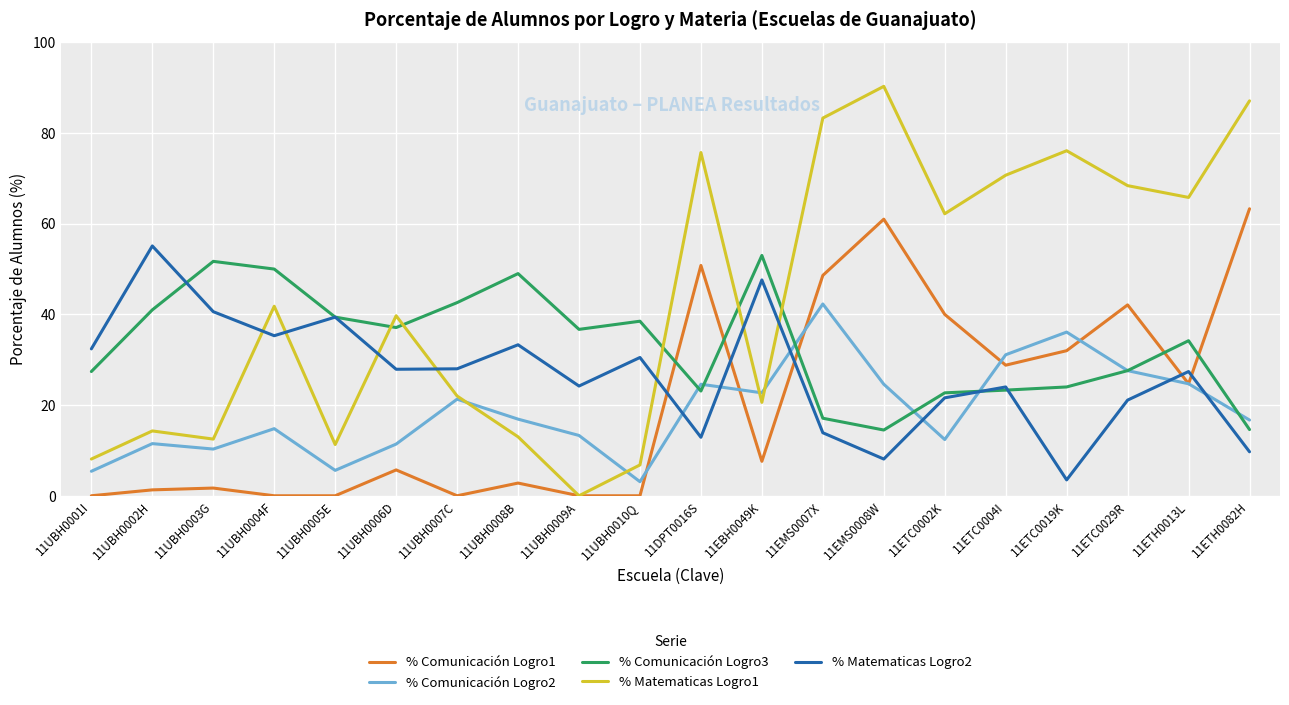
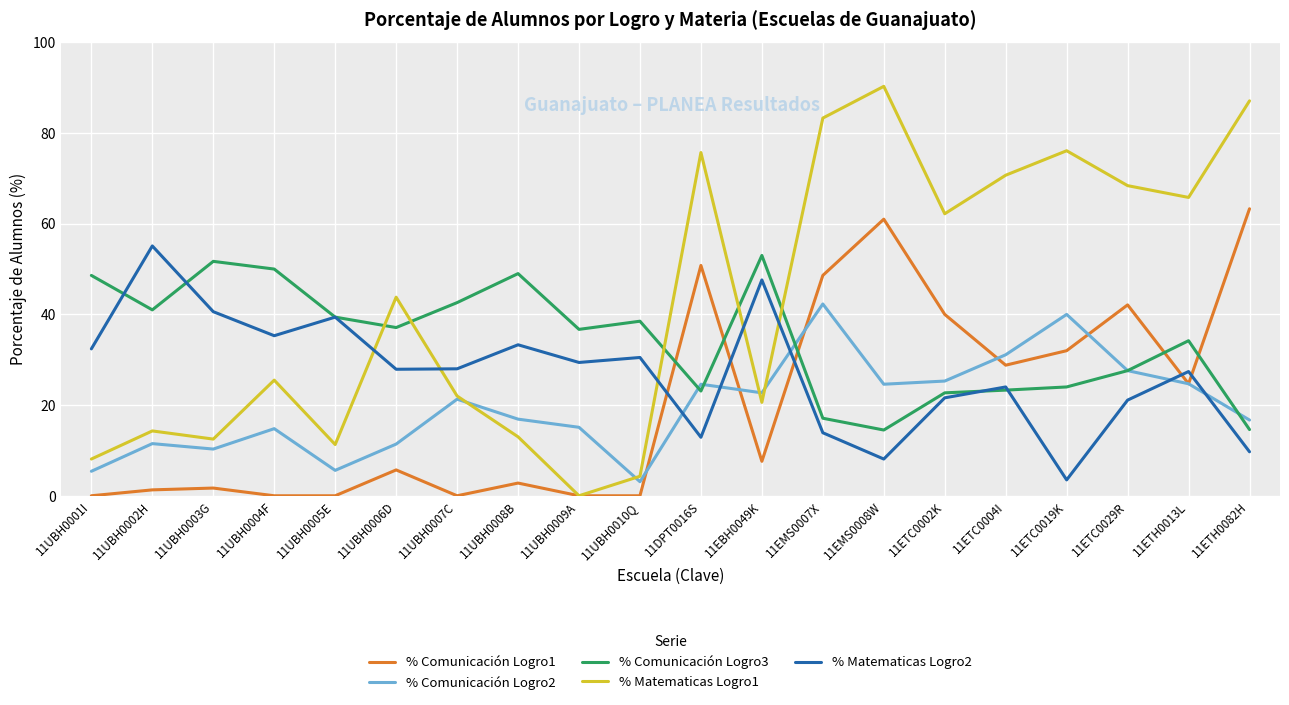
  {
    "% Comunicación Logro1": {
      "11UBH0001I": 0,
      "11UBH0002H": 1,
      "11UBH0003G": 2,
      "11UBH0004F": 0,
      "11UBH0005E": 0,
      "11UBH0006D": 6,
      "11UBH0007C": 0,
      "11UBH0008B": 3,
      "11UBH0010Q": 0,
      "11DPT0016S": 51,
      "11EBH0049K": 8,
      "11EMS0007X": 49,
      "11EMS0008W": 61,
      "11ETC0002K": 40,
      "11ETC0004I": 29,
      "11ETC0019K": 32,
      "11ETC0029R": 42,
      "11ETH0082H": 63
    },
    "% Comunicación Logro2": {
      "11UBH0001I": 5,
      "11UBH0002H": 12,
      "11UBH0003G": 10,
      "11UBH0004F": 15,
      "11UBH0005E": 6,
      "11UBH0006D": 11,
      "11UBH0007C": 21,
      "11UBH0008B": 17,
-     "11UBH0009A": 13,
+     "11UBH0009A": 15,
      "11UBH0010Q": 3,
      "11DPT0016S": 25,
      "11EBH0049K": 23,
      "11EMS0007X": 42,
      "11EMS0008W": 25,
-     "11ETC0002K": 12,
+     "11ETC0002K": 25,
      "11ETC0004I": 31,
-     "11ETC0019K": 36,
+     "11ETC0019K": 40,
      "11ETH0082H": 17
    },
    "% Comunicación Logro3": {
-     "11UBH0001I": 27,
+     "11UBH0001I": 49,
      "11UBH0002H": 41,
      "11UBH0003G": 52,
      "11UBH0004F": 50,
      "11UBH0006D": 37,
      "11UBH0007C": 43,
      "11UBH0008B": 49,
      "11UBH0009A": 37,
      "11UBH0010Q": 39,
      "11DPT0016S": 23,
      "11EBH0049K": 53,
      "11EMS0007X": 17,
      "11EMS0008W": 15,
      "11ETC0002K": 23,
      "11ETC0004I": 23,
      "11ETC0019K": 24,
      "11ETH0013L": 34,
      "11ETH0082H": 15
    },
    "% Matematicas Logro1": {
      "11UBH0001I": 8,
      "11UBH0002H": 14,
      "11UBH0003G": 13,
-     "11UBH0004F": 42,
+     "11UBH0004F": 26,
      "11UBH0005E": 11,
-     "11UBH0006D": 40,
+     "11UBH0006D": 44,
      "11UBH0007C": 22,
      "11UBH0008B": 13,
-     "11UBH0010Q": 7,
+     "11UBH0010Q": 4,
      "11DPT0016S": 76,
      "11EBH0049K": 21,
      "11EMS0007X": 83,
      "11EMS0008W": 90,
      "11ETC0002K": 62,
      "11ETC0004I": 71,
      "11ETC0019K": 76,
      "11ETC0029R": 68,
      "11ETH0013L": 66,
      "11ETH0082H": 87
    },
    "% Matematicas Logro2": {
      "11UBH0001I": 32,
      "11UBH0002H": 55,
      "11UBH0003G": 41,
      "11UBH0004F": 35,
      "11UBH0006D": 28,
      "11UBH0007C": 28,
      "11UBH0008B": 33,
-     "11UBH0009A": 24,
+     "11UBH0009A": 29,
      "11UBH0010Q": 31,
      "11DPT0016S": 13,
      "11EBH0049K": 48,
      "11EMS0007X": 14,
      "11EMS0008W": 8,
      "11ETC0002K": 22,
      "11ETC0004I": 24,
      "11ETC0019K": 4,
      "11ETC0029R": 21,
      "11ETH0013L": 27,
      "11ETH0082H": 10
    }
  }
